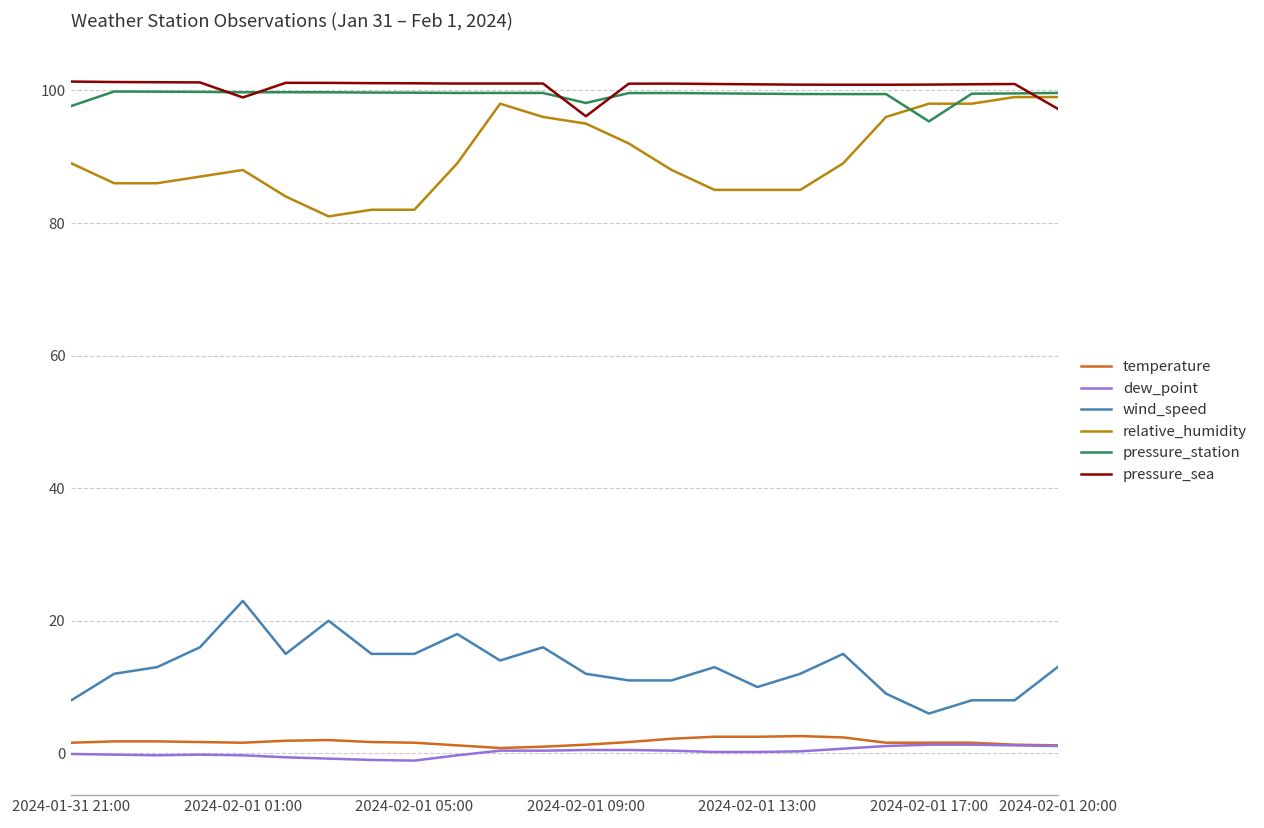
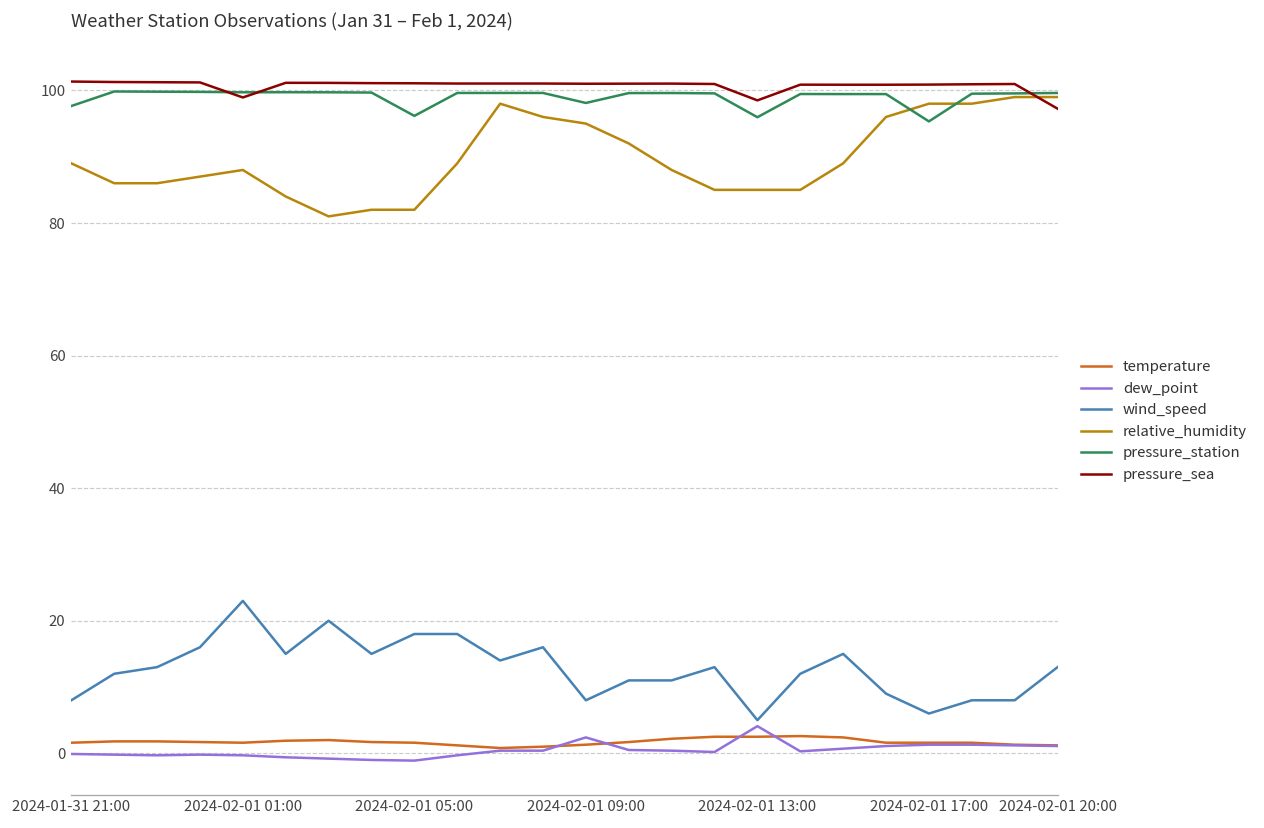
  {
    "dew_point": {
      "2024-01-31 21:00": 0,
      "2024-02-01 01:00": 0,
      "2024-02-01 05:00": -1,
-     "2024-02-01 09:00": 1,
-     "2024-02-01 13:00": 0
+     "2024-02-01 09:00": 2,
+     "2024-02-01 13:00": 4
    },
    "wind_speed": {
      "2024-01-31 21:00": 8,
      "2024-02-01 01:00": 23,
-     "2024-02-01 05:00": 15,
-     "2024-02-01 09:00": 12,
-     "2024-02-01 13:00": 10,
+     "2024-02-01 05:00": 18,
+     "2024-02-01 09:00": 8,
+     "2024-02-01 13:00": 5,
      "2024-02-01 17:00": 6,
      "2024-02-01 20:00": 13
    },
    "pressure_station": {
      "2024-01-31 21:00": 98,
      "2024-02-01 01:00": 100,
-     "2024-02-01 05:00": 100,
+     "2024-02-01 05:00": 96,
      "2024-02-01 09:00": 98,
-     "2024-02-01 13:00": 100,
+     "2024-02-01 13:00": 96,
      "2024-02-01 17:00": 95,
      "2024-02-01 20:00": 100
    },
    "pressure_sea": {
      "2024-01-31 21:00": 101,
      "2024-02-01 01:00": 99,
      "2024-02-01 05:00": 101,
-     "2024-02-01 09:00": 96,
-     "2024-02-01 13:00": 101,
+     "2024-02-01 09:00": 101,
+     "2024-02-01 13:00": 99,
      "2024-02-01 17:00": 101,
      "2024-02-01 20:00": 97
    }
  }
